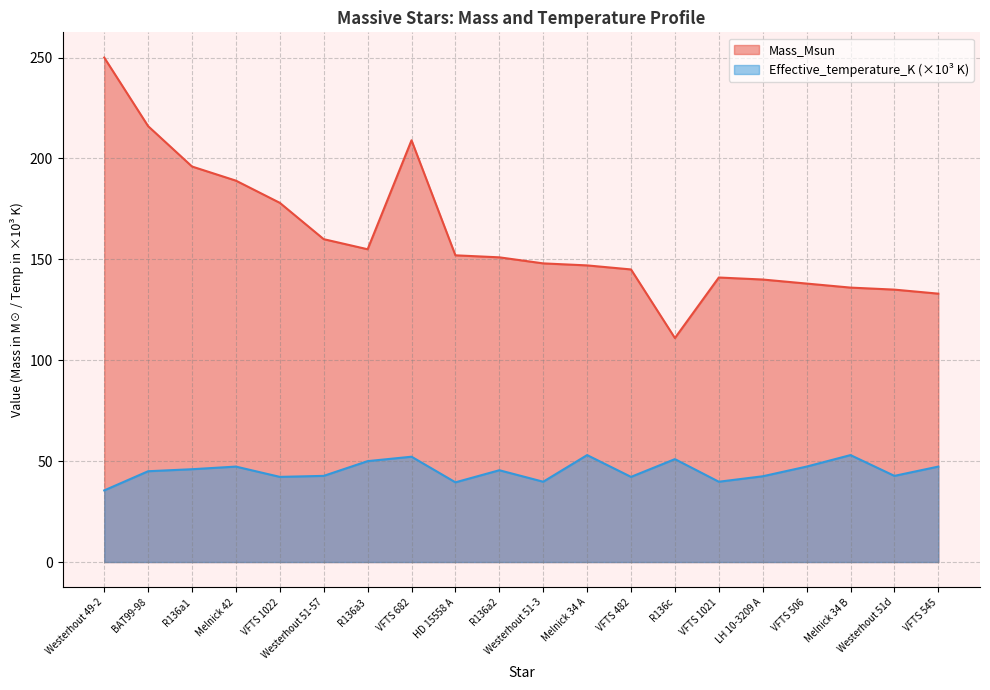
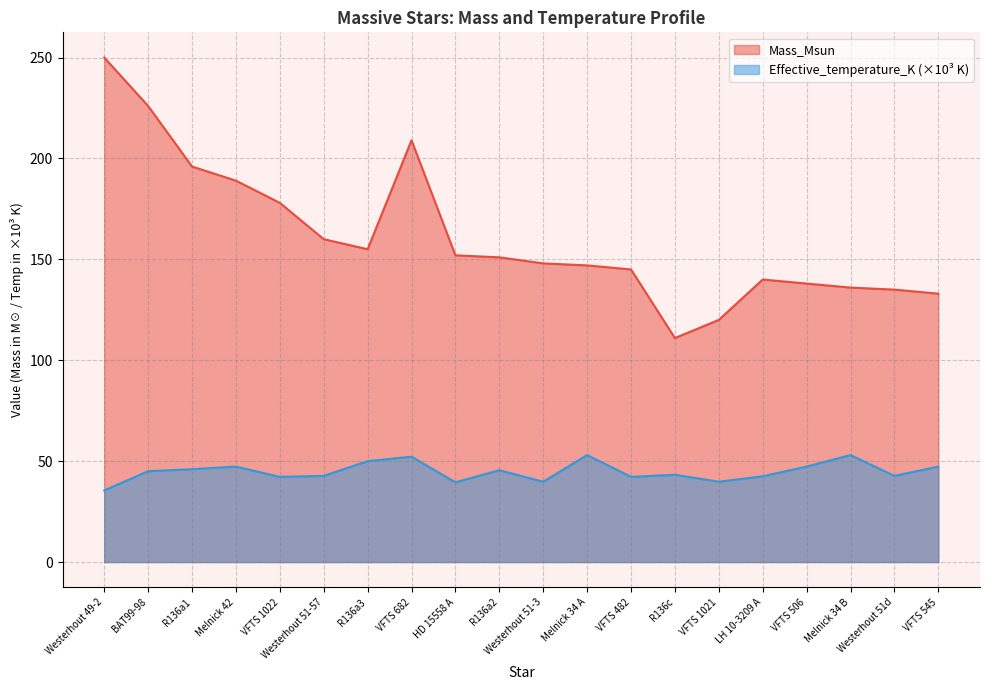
  {
    "Mass_Msun": {
      "Westerhout 49-2": 250,
-     "BAT99-98": 216,
+     "BAT99-98": 226,
      "R136a1": 196,
      "Melnick 42": 189,
      "VFTS 1022": 178,
      "Westerhout 51-57": 160,
      "R136a3": 155,
      "VFTS 682": 209,
      "HD 15558 A": 152,
      "R136a2": 151,
      "Westerhout 51-3": 148,
      "Melnick 34 A": 147,
      "VFTS 482": 145,
      "R136c": 111,
-     "VFTS 1021": 141,
+     "VFTS 1021": 120,
      "LH 10-3209 A": 140,
      "VFTS 506": 138,
      "Melnick 34 B": 136,
      "Westerhout 51d": 135,
      "VFTS 545": 133
    },
    "Effective_temperature_K (×10³ K)": {
      "Westerhout 49-2": 36,
      "BAT99-98": 45,
      "R136a1": 46,
      "Melnick 42": 47,
      "VFTS 1022": 42,
      "Westerhout 51-57": 43,
      "R136a3": 50,
      "VFTS 682": 52,
      "HD 15558 A": 40,
      "R136a2": 45,
      "Westerhout 51-3": 40,
      "Melnick 34 A": 53,
      "VFTS 482": 42,
-     "R136c": 51,
+     "R136c": 43,
      "VFTS 1021": 40,
      "LH 10-3209 A": 43,
      "VFTS 506": 47,
      "Melnick 34 B": 53,
      "Westerhout 51d": 43,
      "VFTS 545": 47
    }
  }
